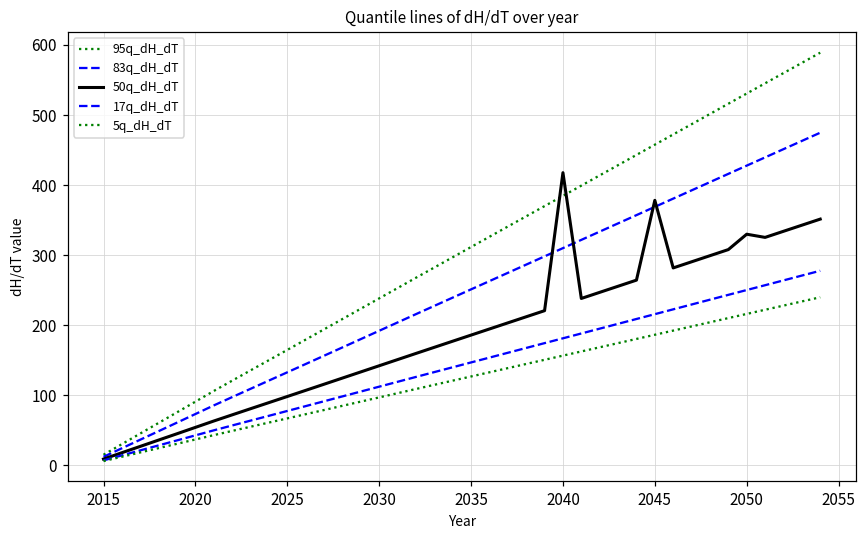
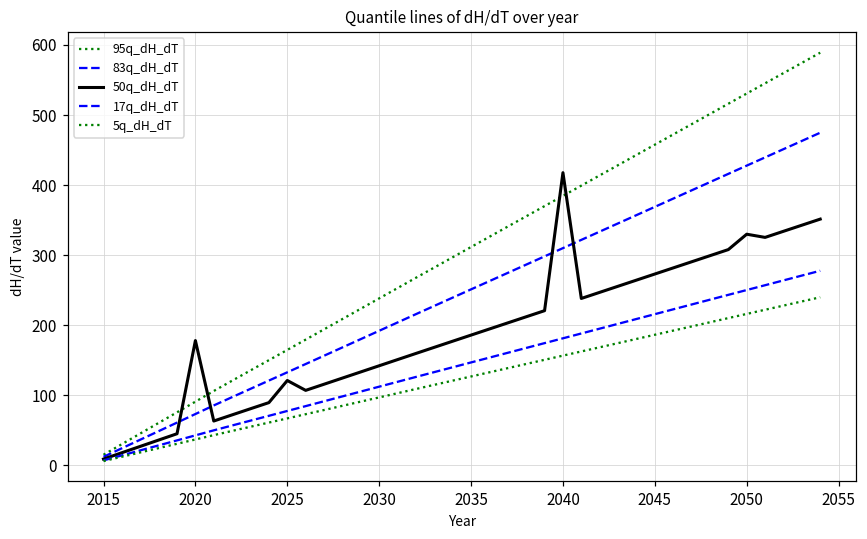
  {
    "50q_dH_dT": {
-     "2020": 50,
-     "2025": 100,
+     "2020": 180,
+     "2025": 120,
      "2030": 140,
      "2035": 190,
      "2040": 420,
-     "2045": 380,
+     "2045": 270,
      "2050": 330
    }
  }
